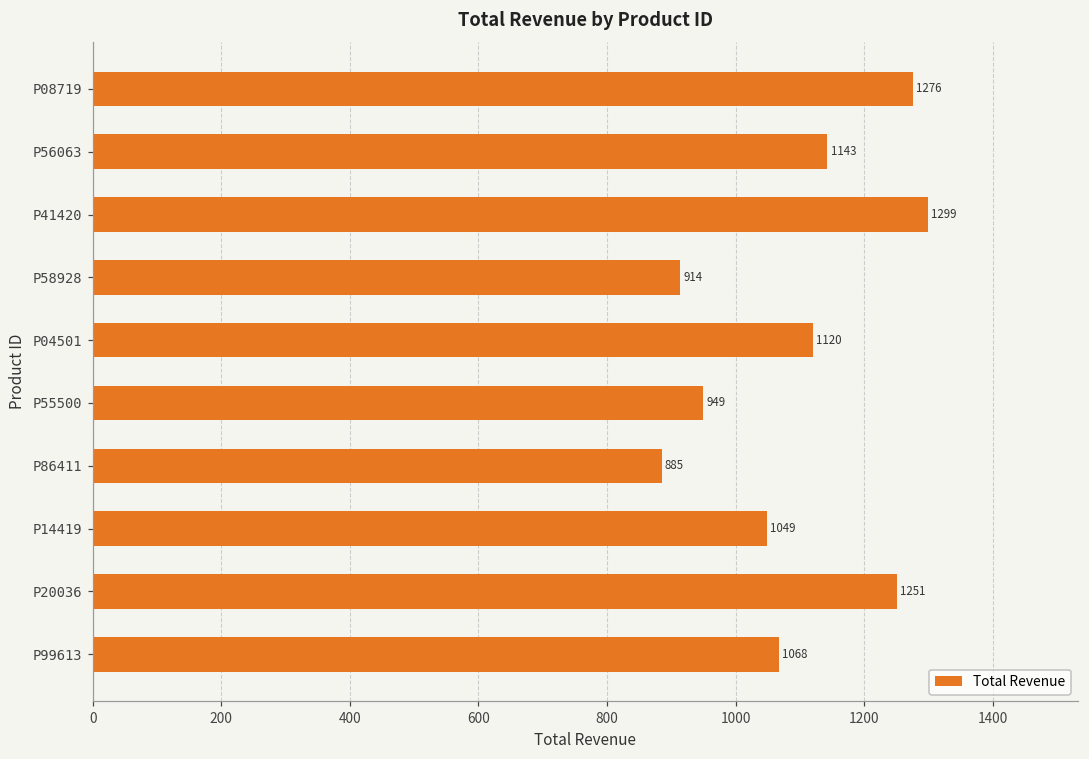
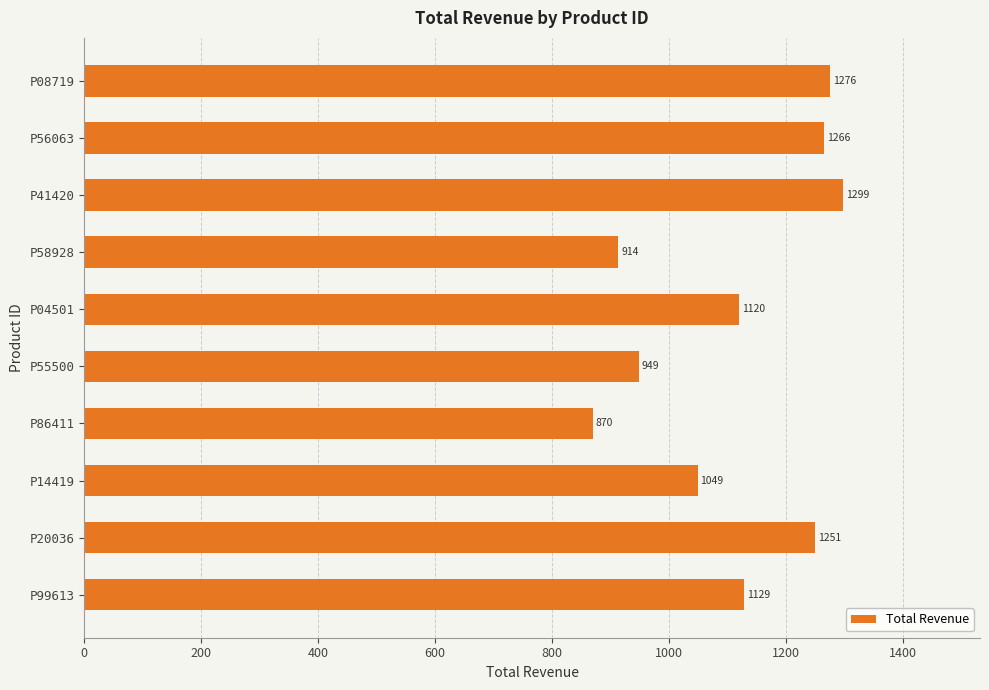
  {
    "P08719": 1276,
-   "P56063": 1143,
+   "P56063": 1266,
    "P41420": 1299,
    "P58928": 914,
    "P04501": 1120,
    "P55500": 949,
-   "P86411": 885,
+   "P86411": 870,
    "P14419": 1049,
    "P20036": 1251,
-   "P99613": 1068
+   "P99613": 1129
  }
